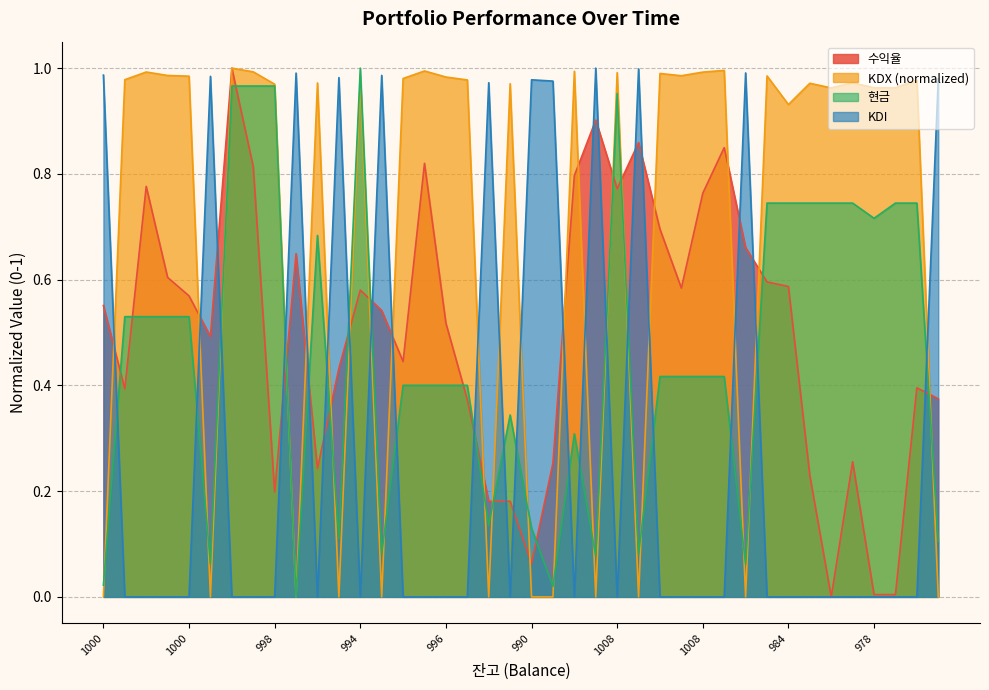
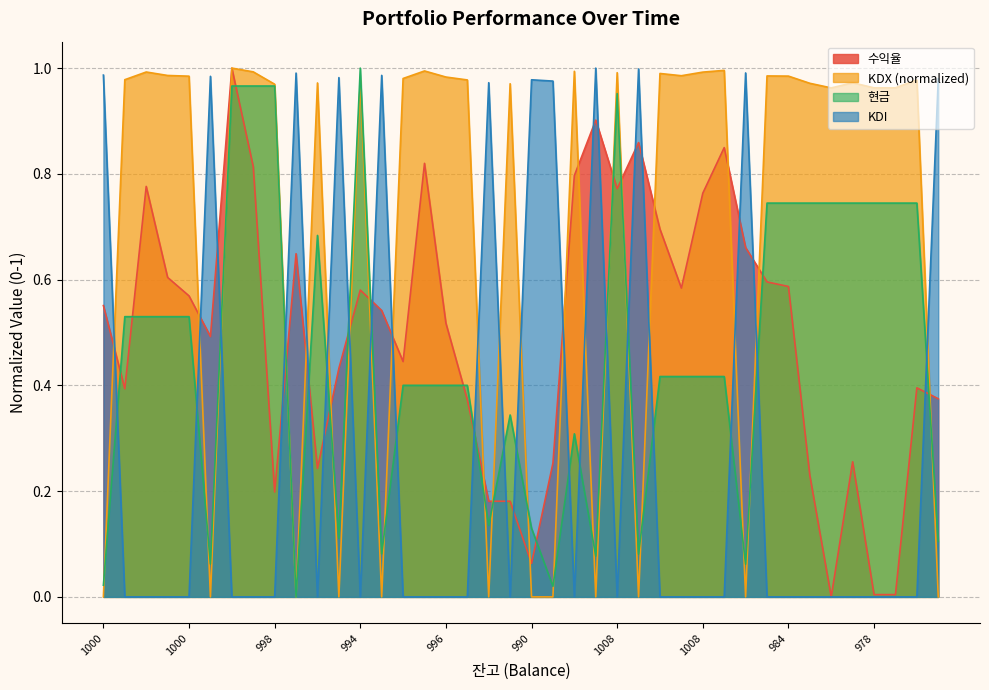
  {
    "수익율": {
      "998": 0.20,
      "994": 0.58,
      "996": 0.52,
      "990": 0.06,
      "984": 0.59
    },
    "KDX (normalized)": {
      "994": 0.98,
      "996": 0.98,
      "990": 0.00,
-     "984": 0.93
+     "984": 0.98
    },
    "현금": {
      "994": 1.00,
      "996": 0.40,
      "990": 0.13,
      "984": 0.74,
-     "978": 0.72
+     "978": 0.74
    },
    "KDI": {
      "998": 0.00,
      "994": 0.00,
      "996": 0.00,
      "990": 0.98,
      "984": 0.00
    }
  }
